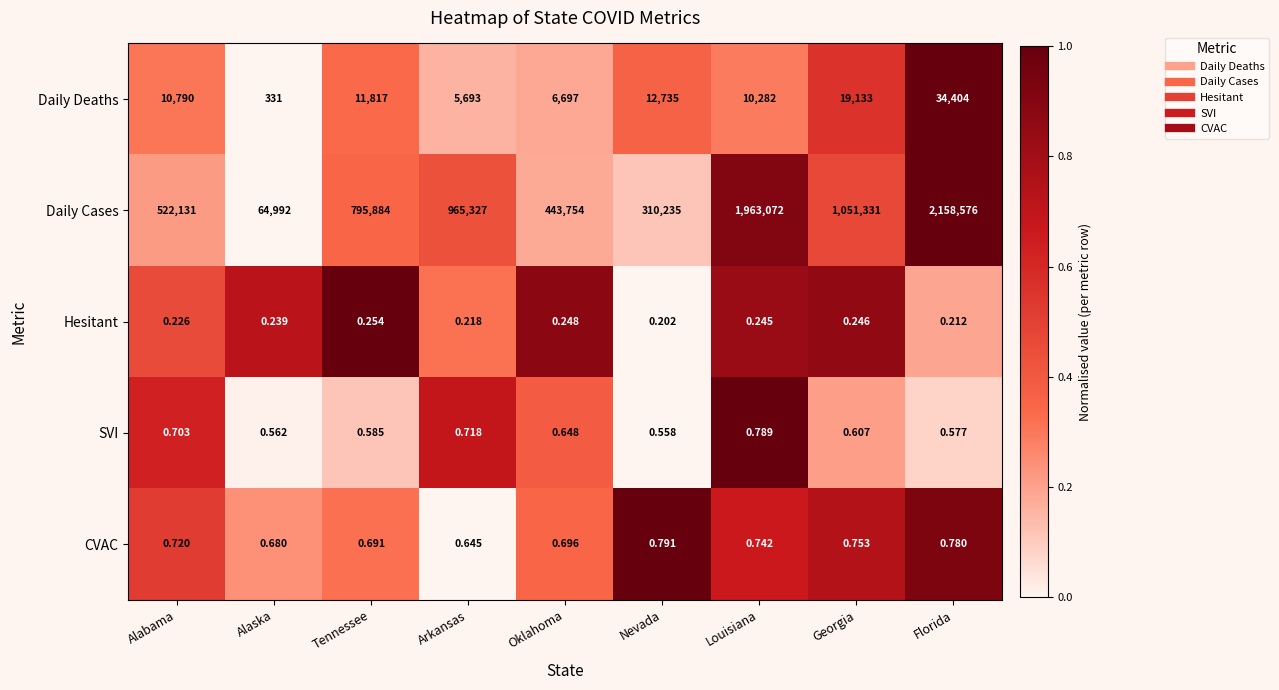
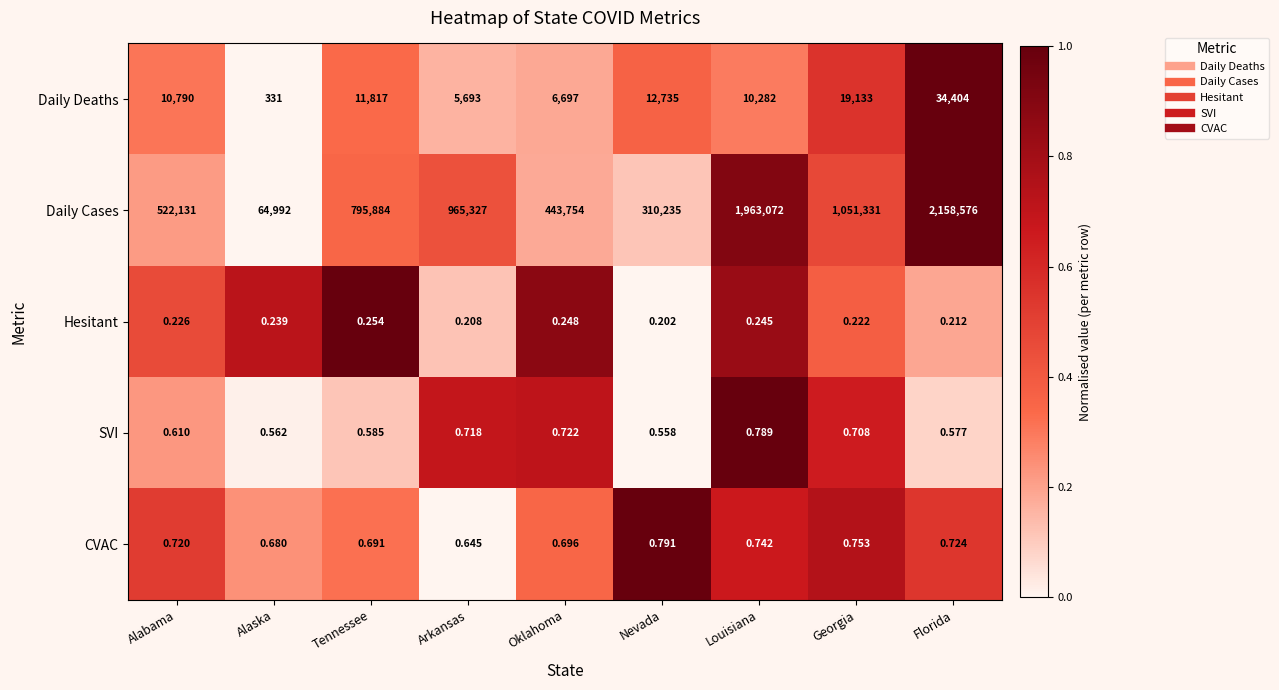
  {
    "Daily Deaths": {
      "Alabama": "10,790",
      "Alaska": "331",
      "Tennessee": "11,817",
      "Arkansas": "5,693",
      "Oklahoma": "6,697",
      "Nevada": "12,735",
      "Louisiana": "10,282",
      "Georgia": "19,133",
      "Florida": "34,404"
    },
    "Daily Cases": {
      "Alabama": "522,131",
      "Alaska": "64,992",
      "Tennessee": "795,884",
      "Arkansas": "965,327",
      "Oklahoma": "443,754",
      "Nevada": "310,235",
      "Louisiana": "1,963,072",
      "Georgia": "1,051,331",
      "Florida": "2,158,576"
    },
    "Hesitant": {
      "Alabama": "0.226",
      "Alaska": "0.239",
      "Tennessee": "0.254",
-     "Arkansas": "0.218",
+     "Arkansas": "0.208",
      "Oklahoma": "0.248",
      "Nevada": "0.202",
      "Louisiana": "0.245",
-     "Georgia": "0.246",
+     "Georgia": "0.222",
      "Florida": "0.212"
    },
    "SVI": {
-     "Alabama": "0.703",
+     "Alabama": "0.610",
      "Alaska": "0.562",
      "Tennessee": "0.585",
      "Arkansas": "0.718",
-     "Oklahoma": "0.648",
+     "Oklahoma": "0.722",
      "Nevada": "0.558",
      "Louisiana": "0.789",
-     "Georgia": "0.607",
+     "Georgia": "0.708",
      "Florida": "0.577"
    },
    "CVAC": {
      "Alabama": "0.720",
      "Alaska": "0.680",
      "Tennessee": "0.691",
      "Arkansas": "0.645",
      "Oklahoma": "0.696",
      "Nevada": "0.791",
      "Louisiana": "0.742",
      "Georgia": "0.753",
-     "Florida": "0.780"
+     "Florida": "0.724"
    }
  }
